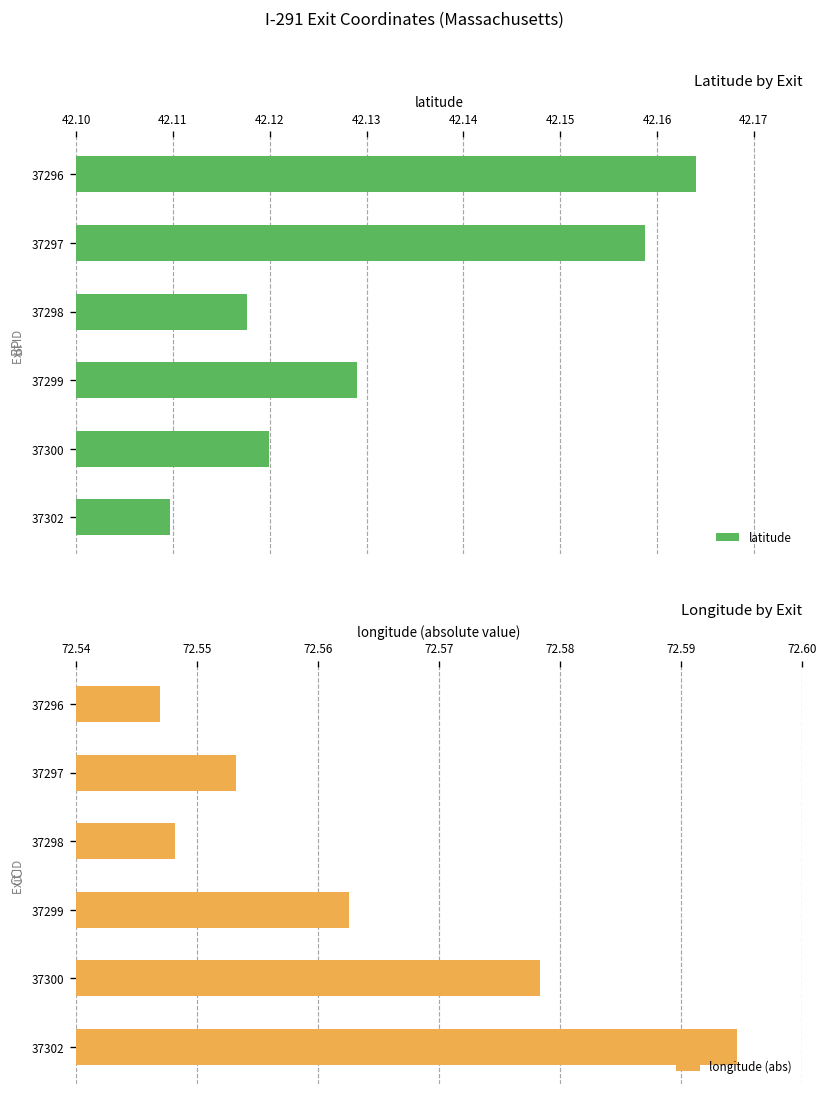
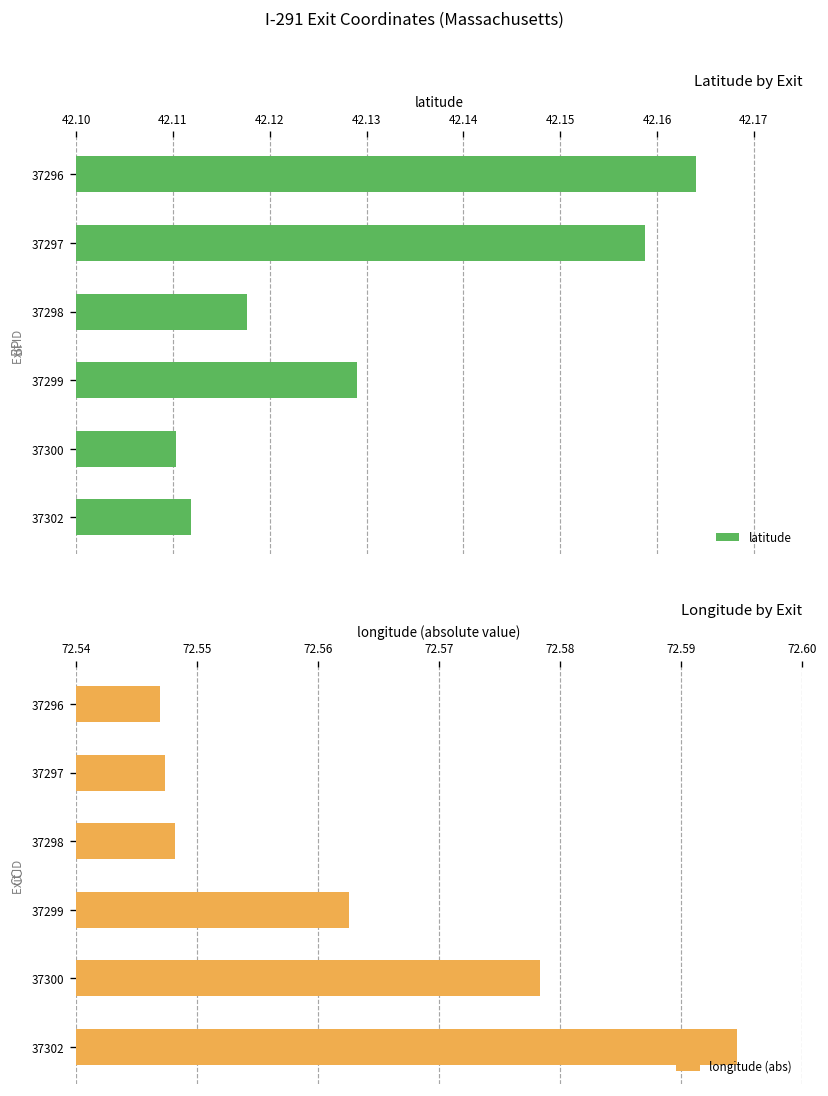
  {
    "Latitude by Exit": {
      "37296": 42.164,
      "37297": 42.159,
      "37298": 42.118,
      "37299": 42.129,
-     "37300": 42.120,
-     "37302": 42.110
+     "37300": 42.110,
+     "37302": 42.112
    },
    "Longitude by Exit": {
      "37296": 72.5469,
-     "37297": 72.5532,
+     "37297": 72.5473,
      "37298": 72.5482,
      "37299": 72.5625,
      "37300": 72.5784,
      "37302": 72.5946
    }
  }
